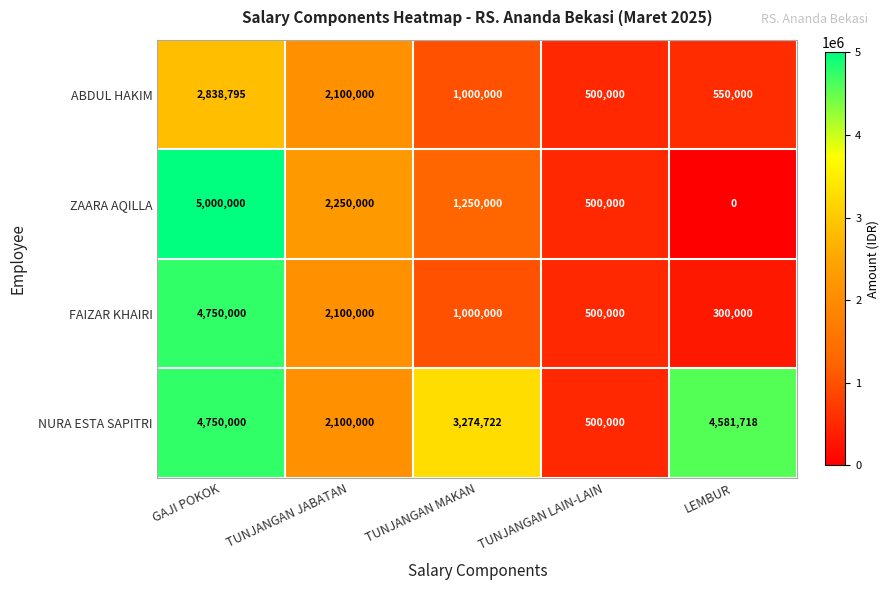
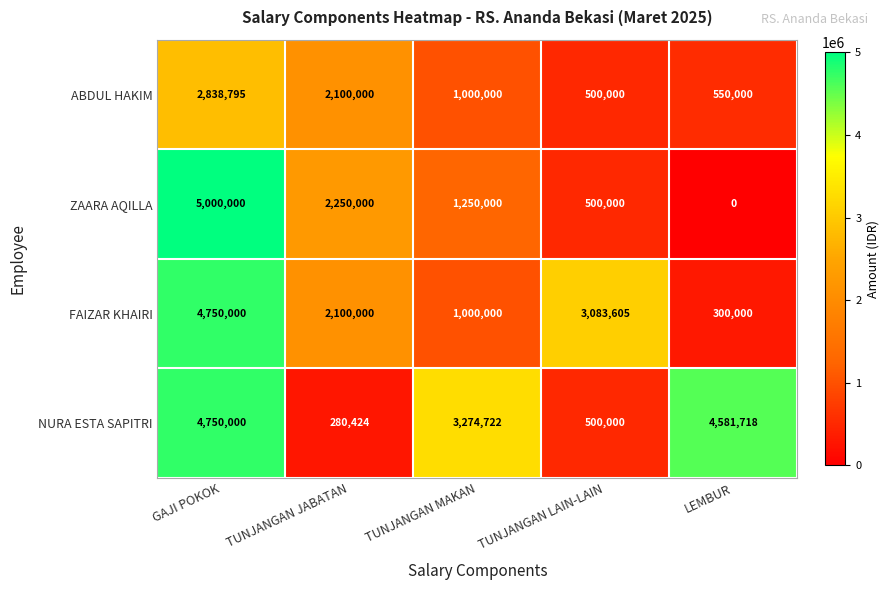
  {
    "ABDUL HAKIM": {
      "GAJI POKOK": "2,838,795",
      "TUNJANGAN JABATAN": "2,100,000",
      "TUNJANGAN MAKAN": "1,000,000",
      "TUNJANGAN LAIN-LAIN": "500,000",
      "LEMBUR": "550,000"
    },
    "ZAARA AQILLA": {
      "GAJI POKOK": "5,000,000",
      "TUNJANGAN JABATAN": "2,250,000",
      "TUNJANGAN MAKAN": "1,250,000",
      "TUNJANGAN LAIN-LAIN": "500,000",
      "LEMBUR": "0"
    },
    "FAIZAR KHAIRI": {
      "GAJI POKOK": "4,750,000",
      "TUNJANGAN JABATAN": "2,100,000",
      "TUNJANGAN MAKAN": "1,000,000",
-     "TUNJANGAN LAIN-LAIN": "500,000",
+     "TUNJANGAN LAIN-LAIN": "3,083,605",
      "LEMBUR": "300,000"
    },
    "NURA ESTA SAPITRI": {
      "GAJI POKOK": "4,750,000",
-     "TUNJANGAN JABATAN": "2,100,000",
+     "TUNJANGAN JABATAN": "280,424",
      "TUNJANGAN MAKAN": "3,274,722",
      "TUNJANGAN LAIN-LAIN": "500,000",
      "LEMBUR": "4,581,718"
    }
  }
